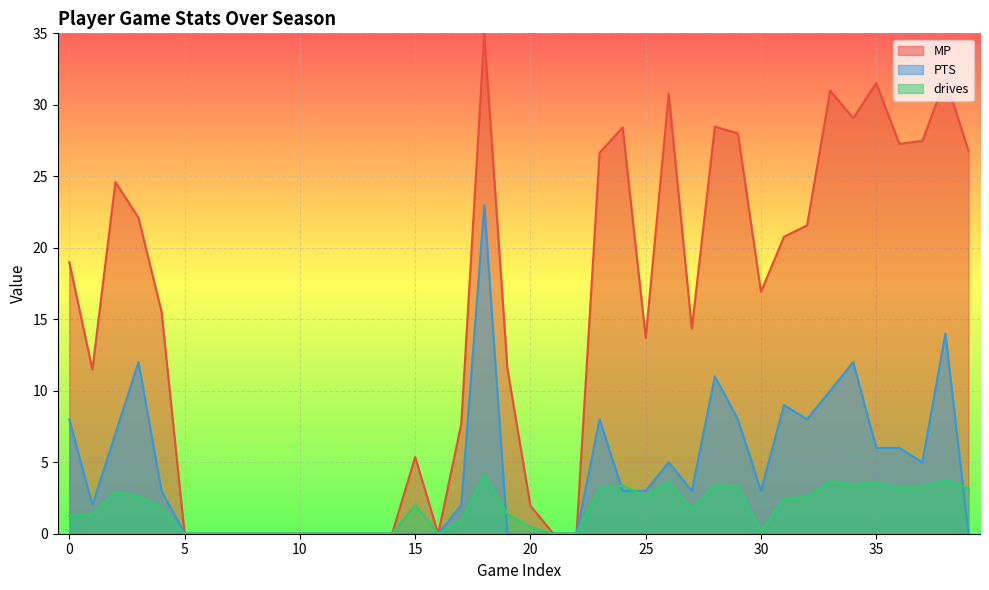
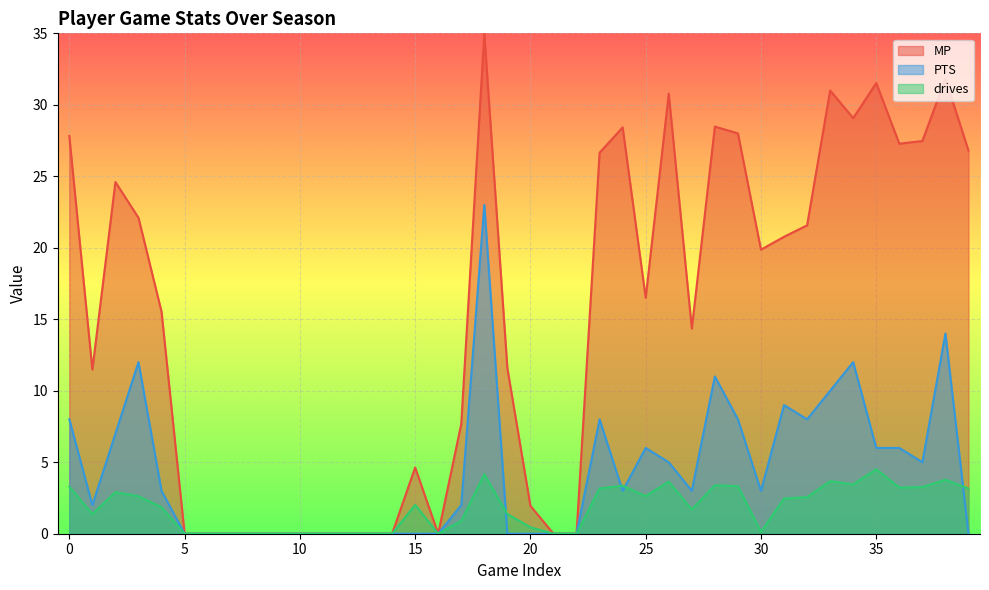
  {
    "MP": {
-     "0": 19.0,
-     "15": 5.4,
+     "0": 27.8,
+     "15": 4.6,
      "20": 2.0,
-     "25": 13.7,
-     "30": 16.9,
+     "25": 16.5,
+     "30": 19.9,
      "35": 31.5
    },
    "PTS": {
      "0": 8,
      "15": 0,
      "20": 0,
-     "25": 3,
+     "25": 6,
      "30": 3,
      "35": 6
    },
    "drives": {
-     "0": 1.3,
+     "0": 3.3,
      "15": 2.0,
      "20": 0.4,
      "25": 2.6,
      "30": 0.1,
-     "35": 3.6
+     "35": 4.5
    }
  }
